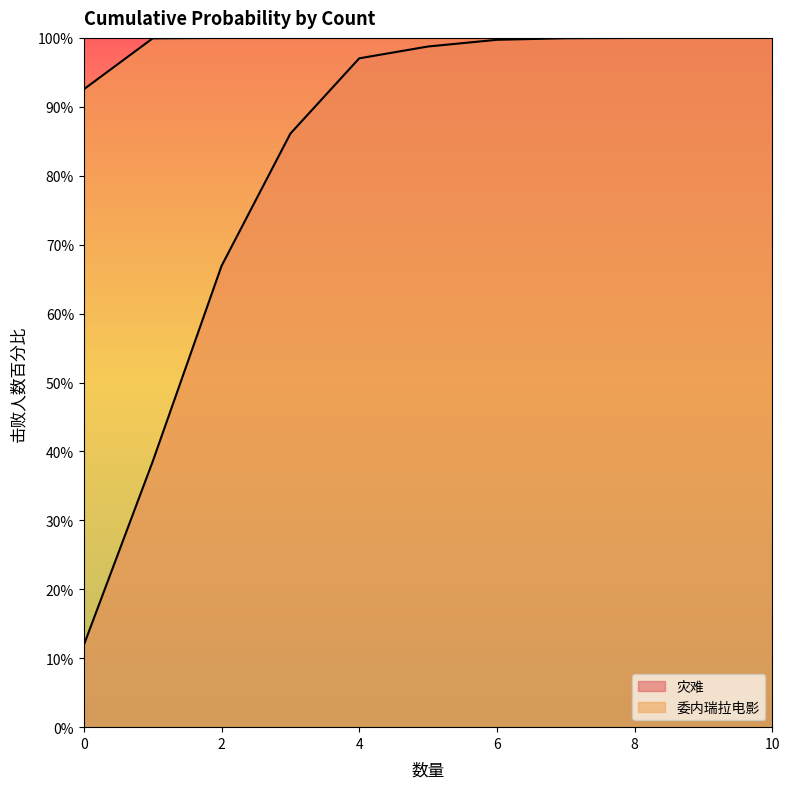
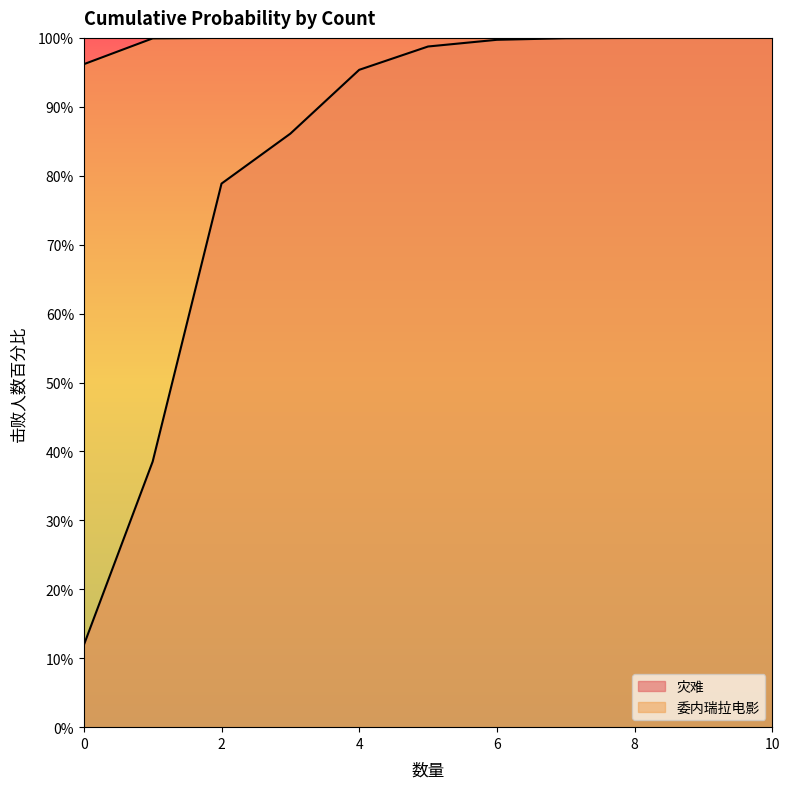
  {
    "灾难": {
      "0": "12%",
-     "2": "67%",
-     "4": "97%"
+     "2": "79%",
+     "4": "95%"
    },
    "委内瑞拉电影": {
-     "0": "93%",
+     "0": "96%",
      "2": "100%",
      "4": "100%"
    }
  }
